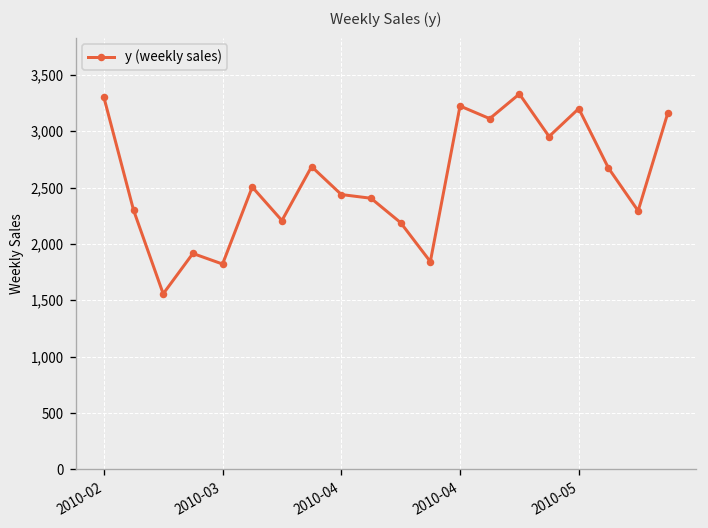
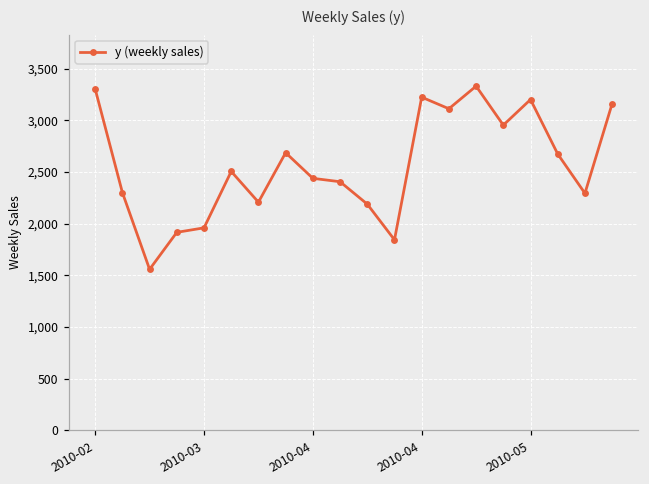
  {
    "2010-02": "3,300",
-   "2010-03": "1,800",
+   "2010-03": "2,000",
    "2010-05": "3,200"
  }
